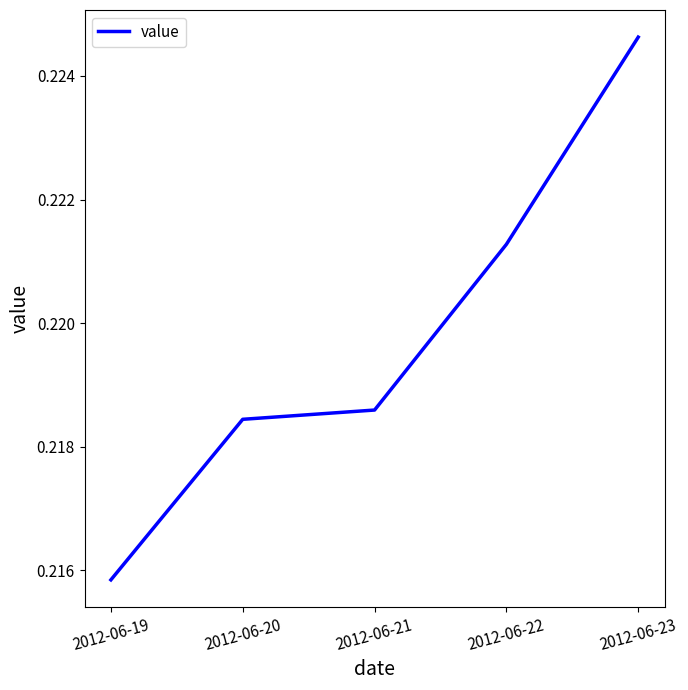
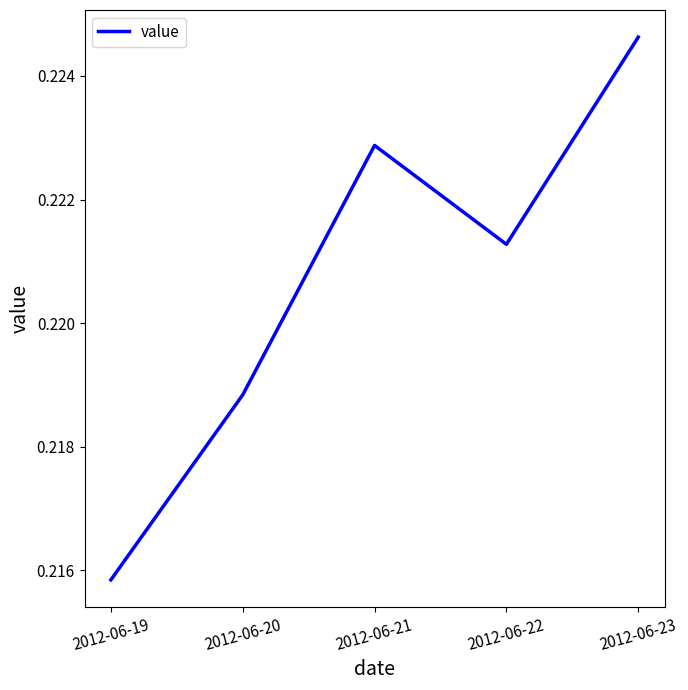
  {
    "2012-06-19": 0.2158,
-   "2012-06-20": 0.2184,
-   "2012-06-21": 0.2186,
+   "2012-06-20": 0.2188,
+   "2012-06-21": 0.2229,
    "2012-06-22": 0.2213,
    "2012-06-23": 0.2246
  }
